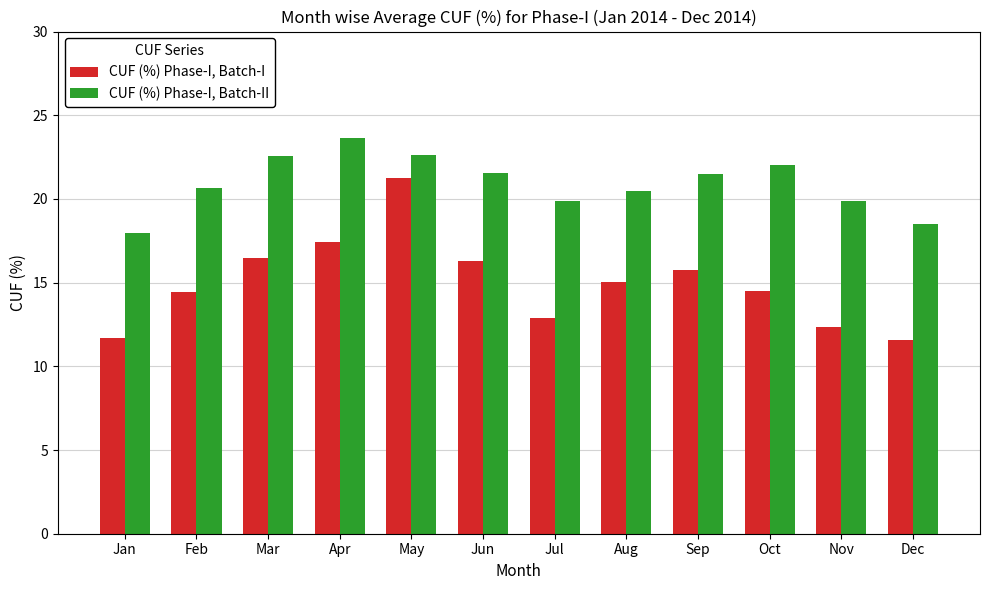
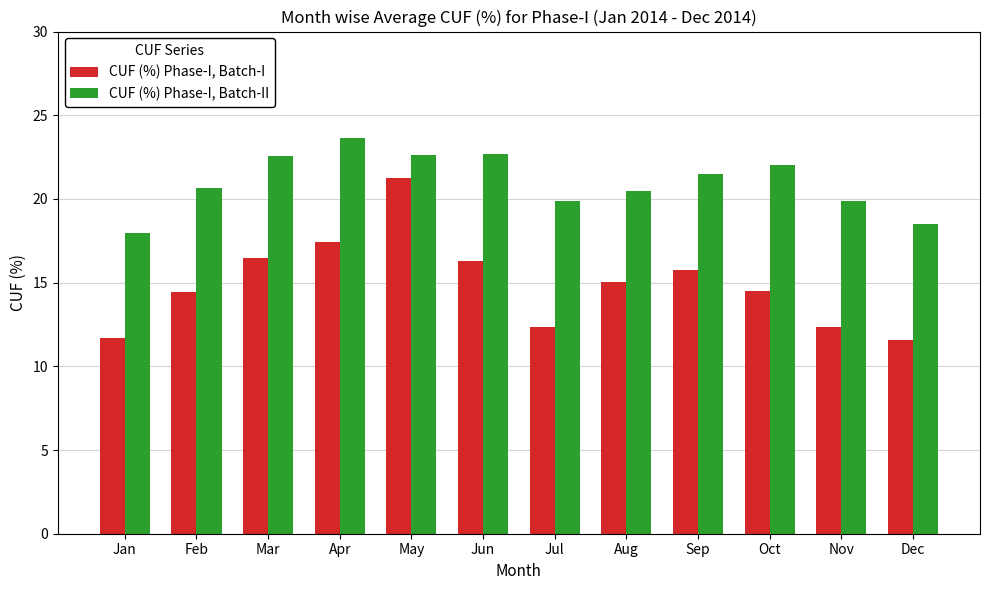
  {
    "CUF (%) Phase-I, Batch-I": {
      "Jan": 11.7,
      "Feb": 14.4,
      "Mar": 16.5,
      "Apr": 17.4,
      "May": 21.3,
      "Jun": 16.3,
-     "Jul": 12.9,
+     "Jul": 12.3,
      "Aug": 15.0,
      "Sep": 15.7,
      "Oct": 14.5,
      "Nov": 12.3,
      "Dec": 11.6
    },
    "CUF (%) Phase-I, Batch-II": {
      "Jan": 18.0,
      "Feb": 20.7,
      "Mar": 22.5,
      "Apr": 23.7,
      "May": 22.6,
-     "Jun": 21.5,
+     "Jun": 22.7,
      "Jul": 19.9,
      "Aug": 20.5,
      "Sep": 21.5,
      "Oct": 22.0,
      "Nov": 19.9,
      "Dec": 18.5
    }
  }
